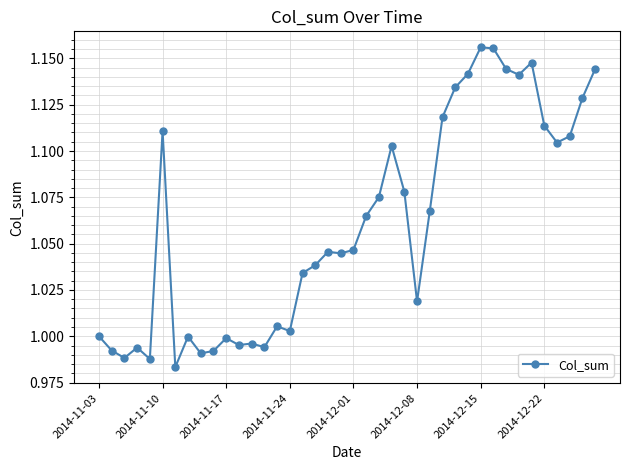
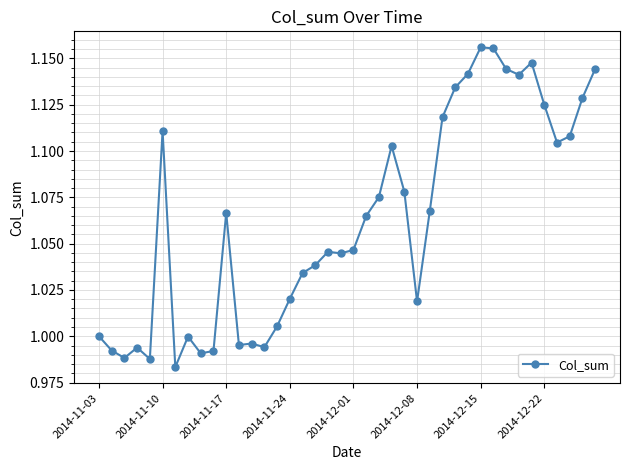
  {
    "2014-11-03": 1.000,
    "2014-11-10": 1.111,
-   "2014-11-17": 0.999,
-   "2014-11-24": 1.003,
+   "2014-11-17": 1.067,
+   "2014-11-24": 1.020,
    "2014-12-01": 1.047,
    "2014-12-08": 1.019,
    "2014-12-15": 1.156,
-   "2014-12-22": 1.114
+   "2014-12-22": 1.125
  }
